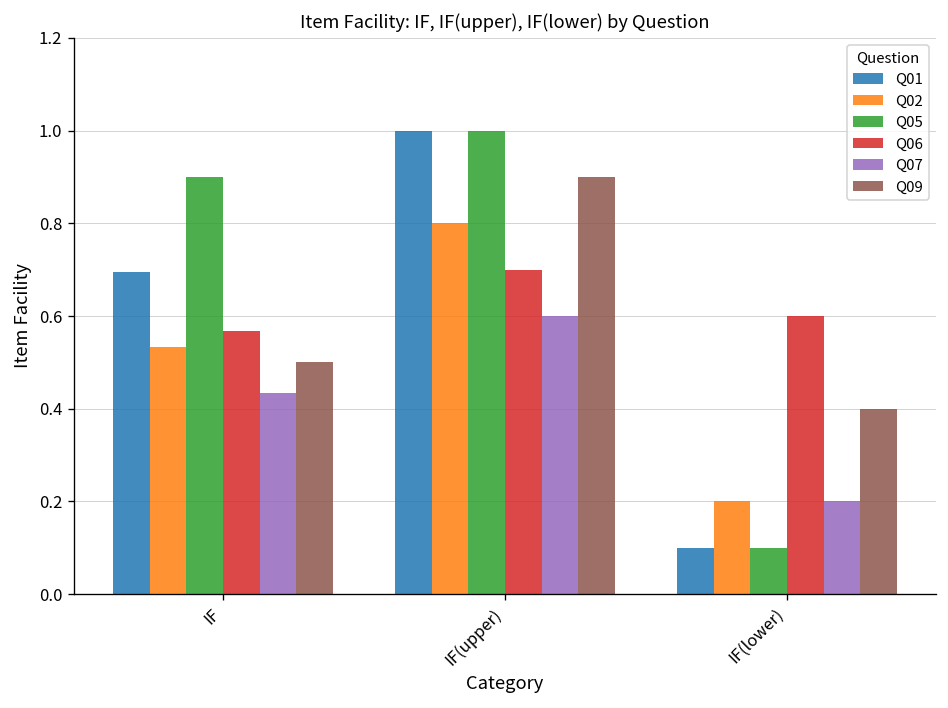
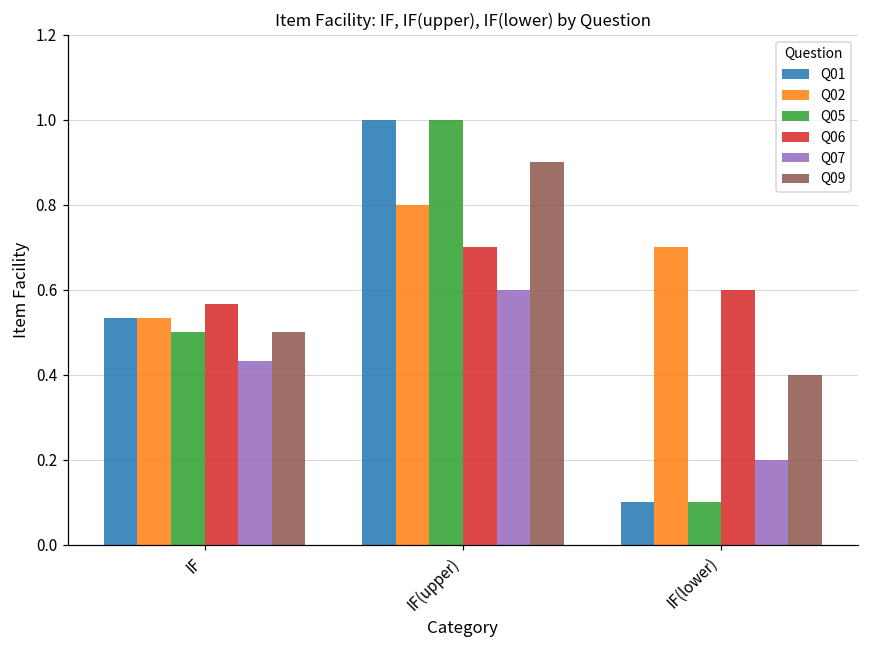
  {
    "Q01": {
-     "IF": 0.70,
+     "IF": 0.53,
      "IF(upper)": 1.00,
      "IF(lower)": 0.10
    },
    "Q02": {
      "IF": 0.53,
      "IF(upper)": 0.8,
-     "IF(lower)": 0.2
+     "IF(lower)": 0.7
    },
    "Q05": {
-     "IF": 0.9,
+     "IF": 0.5,
      "IF(upper)": 1.0,
      "IF(lower)": 0.1
    },
    "Q06": {
      "IF": 0.57,
      "IF(upper)": 0.70,
      "IF(lower)": 0.60
    },
    "Q07": {
      "IF": 0.43,
      "IF(upper)": 0.60,
      "IF(lower)": 0.20
    },
    "Q09": {
      "IF": 0.50,
      "IF(upper)": 0.90,
      "IF(lower)": 0.40
    }
  }
